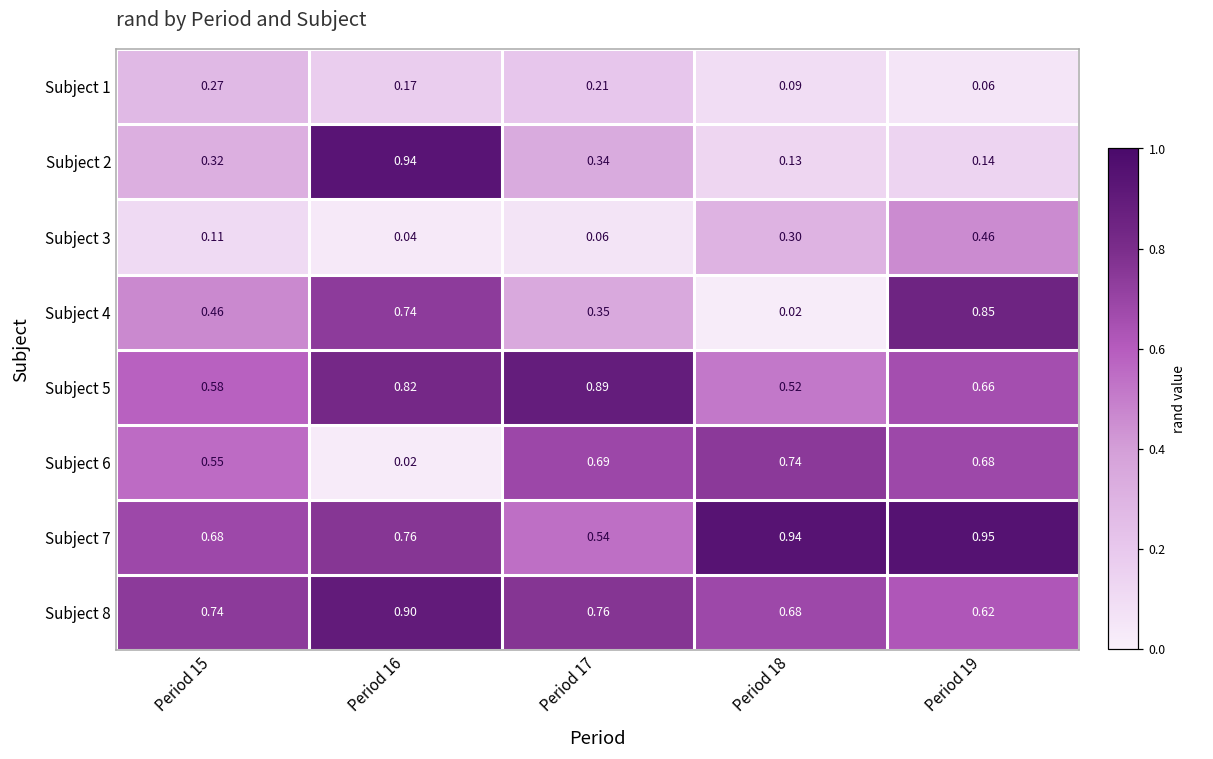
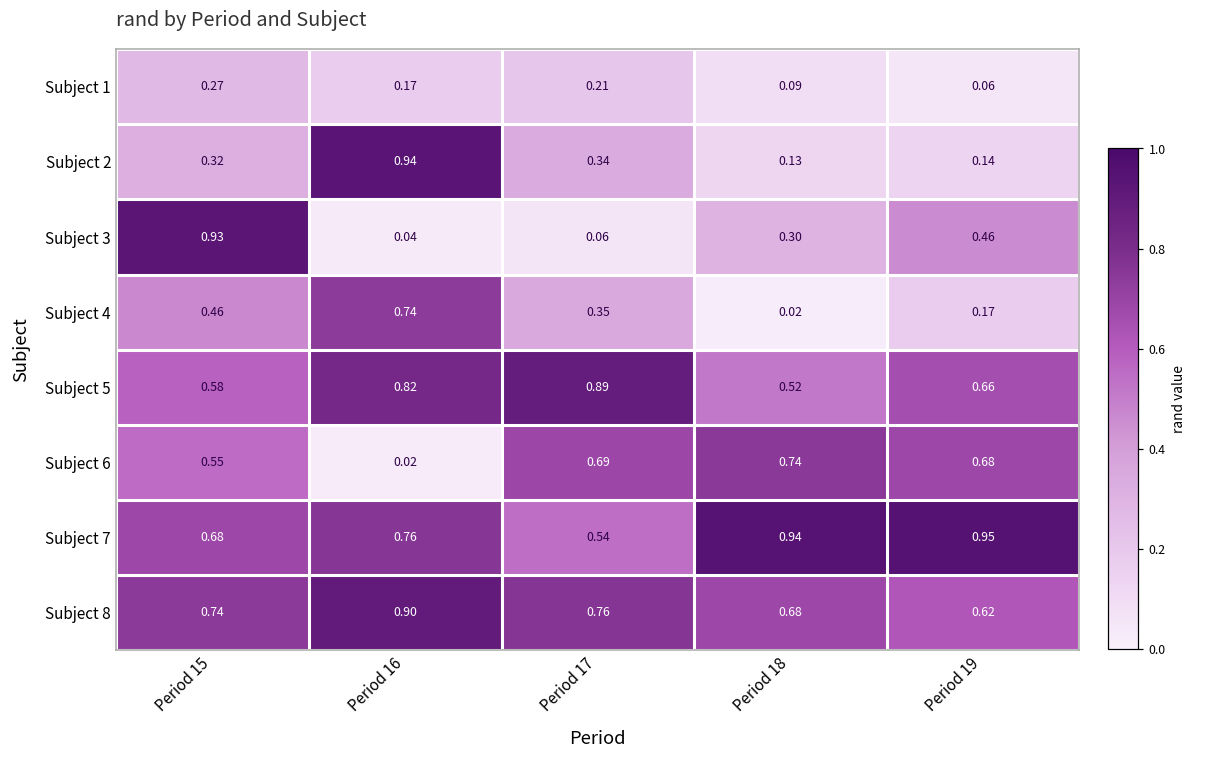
  {
    "Subject 1": {
      "Period 15": 0.27,
      "Period 16": 0.17,
      "Period 17": 0.21,
      "Period 18": 0.09,
      "Period 19": 0.06
    },
    "Subject 2": {
      "Period 15": 0.32,
      "Period 16": 0.94,
      "Period 17": 0.34,
      "Period 18": 0.13,
      "Period 19": 0.14
    },
    "Subject 3": {
-     "Period 15": 0.11,
+     "Period 15": 0.93,
      "Period 16": 0.04,
      "Period 17": 0.06,
      "Period 18": 0.30,
      "Period 19": 0.46
    },
    "Subject 4": {
      "Period 15": 0.46,
      "Period 16": 0.74,
      "Period 17": 0.35,
      "Period 18": 0.02,
-     "Period 19": 0.85
+     "Period 19": 0.17
    },
    "Subject 5": {
      "Period 15": 0.58,
      "Period 16": 0.82,
      "Period 17": 0.89,
      "Period 18": 0.52,
      "Period 19": 0.66
    },
    "Subject 6": {
      "Period 15": 0.55,
      "Period 16": 0.02,
      "Period 17": 0.69,
      "Period 18": 0.74,
      "Period 19": 0.68
    },
    "Subject 7": {
      "Period 15": 0.68,
      "Period 16": 0.76,
      "Period 17": 0.54,
      "Period 18": 0.94,
      "Period 19": 0.95
    },
    "Subject 8": {
      "Period 15": 0.74,
      "Period 16": 0.90,
      "Period 17": 0.76,
      "Period 18": 0.68,
      "Period 19": 0.62
    }
  }
